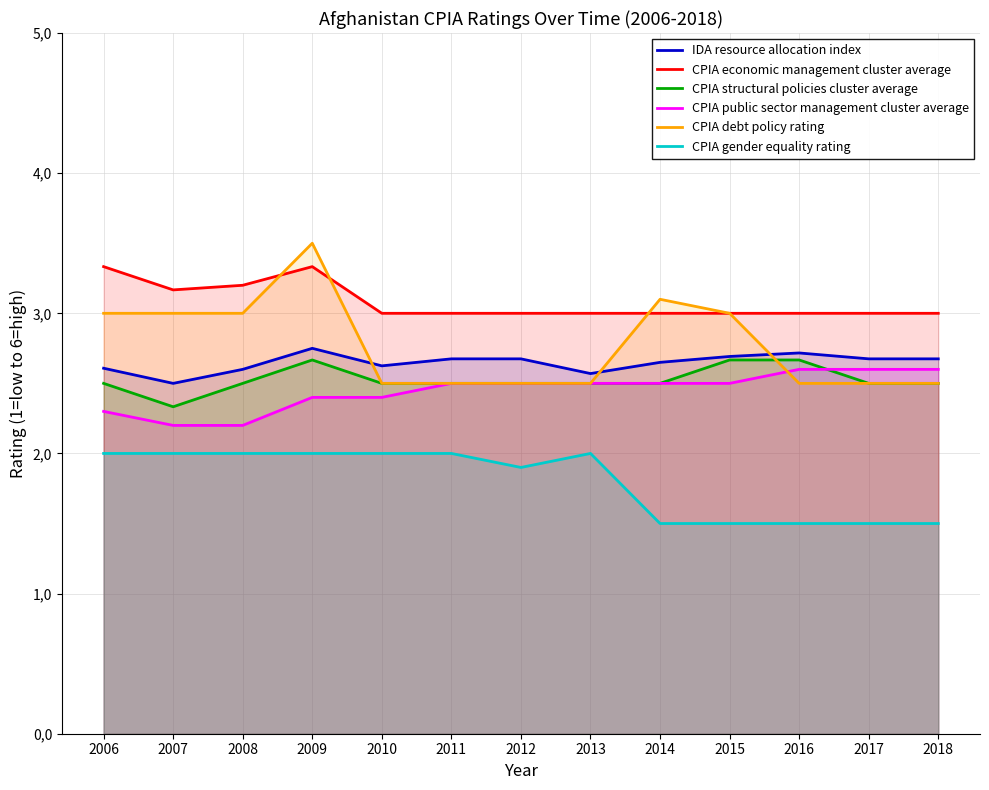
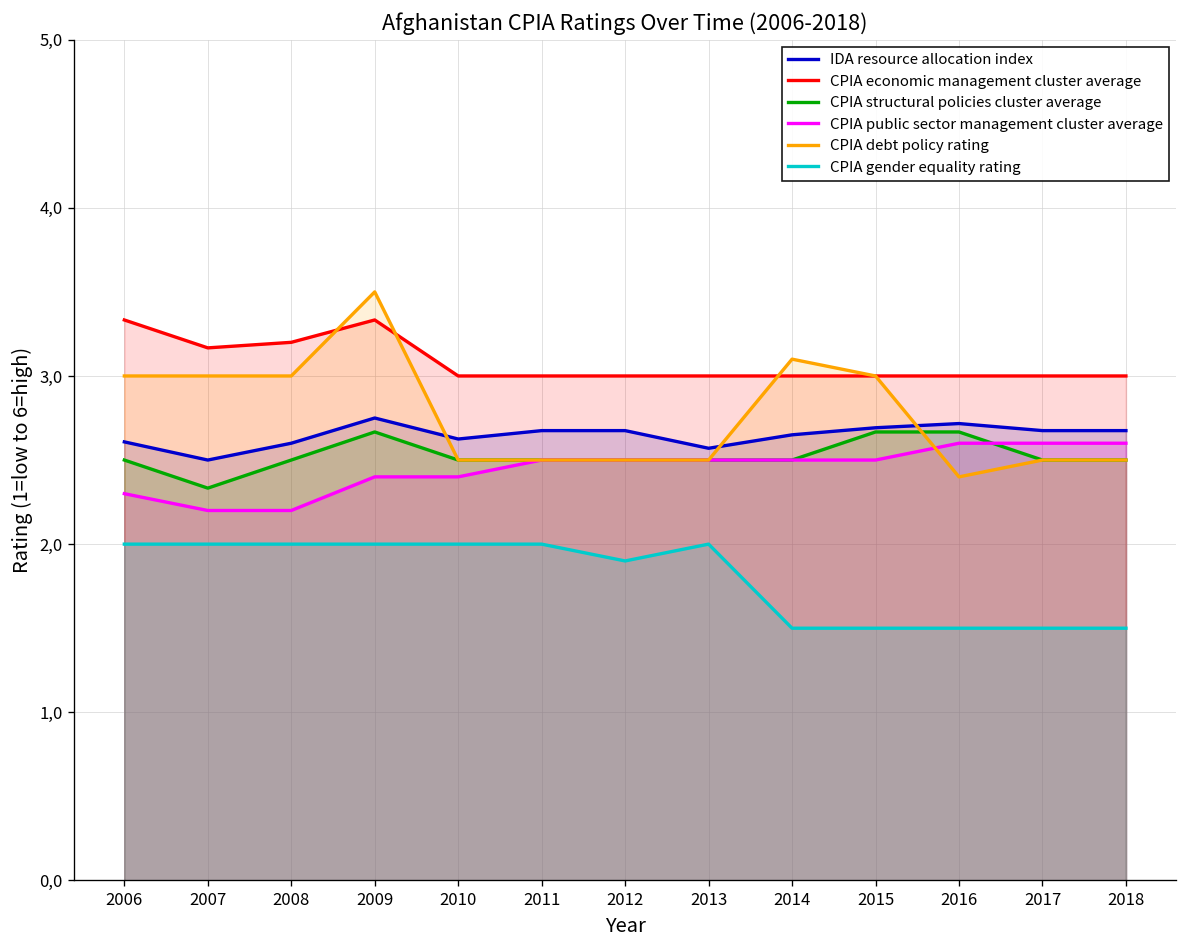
  {
    "IDA resource allocation index": {
      "2006": 26.1,
      "2007": 25.0,
      "2008": 26.0,
      "2009": 27.5,
      "2010": 26.3,
      "2011": 26.8,
      "2012": 26.8,
      "2013": 25.7,
      "2014": 26.5,
      "2015": 26.9,
      "2016": 27.2,
      "2017": 26.8,
      "2018": 26.8
    },
    "CPIA economic management cluster average": {
      "2006": 33.3,
      "2007": 31.7,
      "2008": 32.0,
      "2009": 33.3,
      "2010": 30.0,
      "2011": 30.0,
      "2012": 30.0,
      "2013": 30.0,
      "2014": 30.0,
      "2016": 30.0,
      "2017": 30.0,
      "2018": 30.0
    },
    "CPIA structural policies cluster average": {
      "2006": 25.0,
      "2007": 23.3,
      "2008": 25.0,
      "2009": 26.7,
      "2015": 26.7,
      "2016": 26.7
    },
    "CPIA public sector management cluster average": {
      "2006": 23.0,
      "2007": 22.0,
      "2008": 22.0,
      "2009": 24.0,
      "2010": 24.0,
      "2015": 25.0,
      "2016": 26.0,
      "2017": 26.0,
      "2018": 26.0
    },
    "CPIA debt policy rating": {
      "2006": 30.0,
      "2007": 30.0,
      "2008": 30.0,
      "2009": 35.0,
      "2014": 31.0,
-     "2016": 25.0
+     "2016": 24.0
    },
    "CPIA gender equality rating": {
      "2006": 20.0,
      "2007": 20.0,
      "2008": 20.0,
      "2009": 20.0,
      "2010": 20.0,
      "2011": 20.0,
      "2012": 19.0,
      "2013": 20.0,
      "2014": 15.0,
      "2015": 15.0,
      "2016": 15.0,
      "2017": 15.0,
      "2018": 15.0
    }
  }
